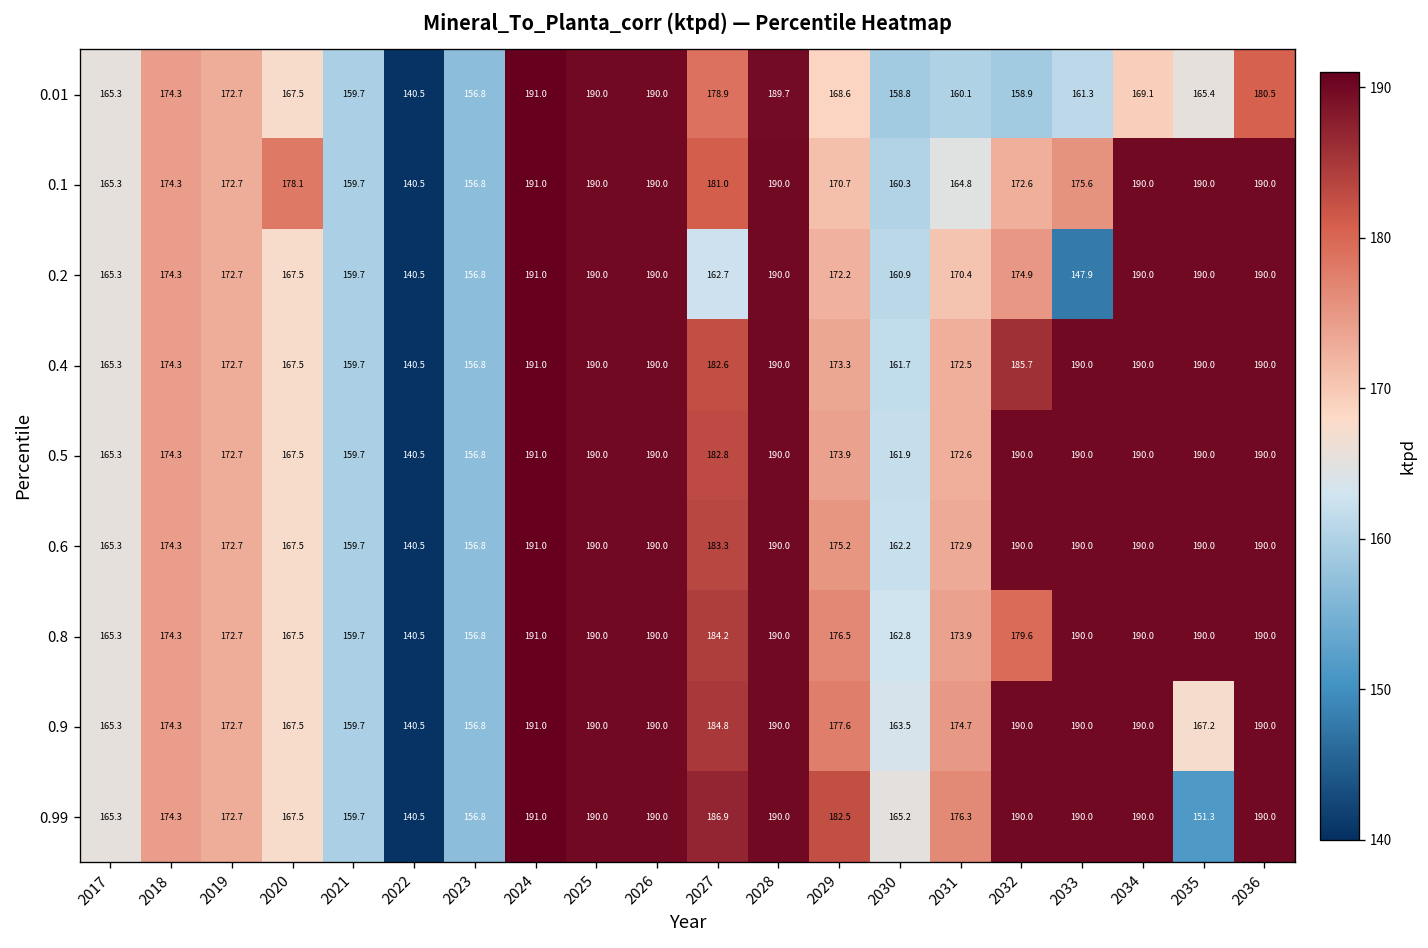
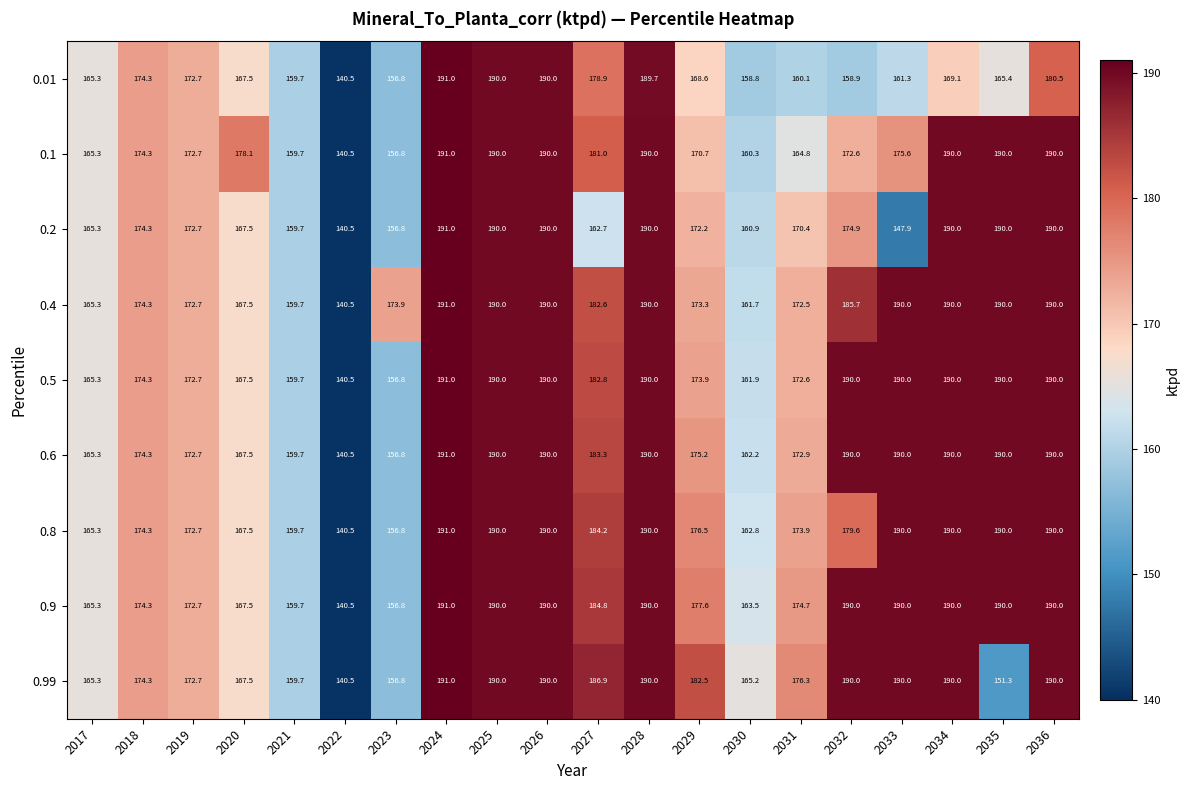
  {
    "0.01": {
      "2017": 165.3,
      "2018": 174.3,
      "2019": 172.7,
      "2020": 167.5,
      "2021": 159.7,
      "2022": 140.5,
      "2023": 156.8,
      "2024": 191.0,
      "2025": 190.0,
      "2026": 190.0,
      "2027": 178.9,
      "2028": 189.7,
      "2029": 168.6,
      "2030": 158.8,
      "2031": 160.1,
      "2032": 158.9,
      "2033": 161.3,
      "2034": 169.1,
      "2035": 165.4,
      "2036": 180.5
    },
    "0.1": {
      "2017": 165.3,
      "2018": 174.3,
      "2019": 172.7,
      "2020": 178.1,
      "2021": 159.7,
      "2022": 140.5,
      "2023": 156.8,
      "2024": 191.0,
      "2025": 190.0,
      "2026": 190.0,
      "2027": 181.0,
      "2028": 190.0,
      "2029": 170.7,
      "2030": 160.3,
      "2031": 164.8,
      "2032": 172.6,
      "2033": 175.6,
      "2034": 190.0,
      "2035": 190.0,
      "2036": 190.0
    },
    "0.2": {
      "2017": 165.3,
      "2018": 174.3,
      "2019": 172.7,
      "2020": 167.5,
      "2021": 159.7,
      "2022": 140.5,
      "2023": 156.8,
      "2024": 191.0,
      "2025": 190.0,
      "2026": 190.0,
      "2027": 162.7,
      "2028": 190.0,
      "2029": 172.2,
      "2030": 160.9,
      "2031": 170.4,
      "2032": 174.9,
      "2033": 147.9,
      "2034": 190.0,
      "2035": 190.0,
      "2036": 190.0
    },
    "0.4": {
      "2017": 165.3,
      "2018": 174.3,
      "2019": 172.7,
      "2020": 167.5,
      "2021": 159.7,
      "2022": 140.5,
-     "2023": 156.8,
+     "2023": 173.9,
      "2024": 191.0,
      "2025": 190.0,
      "2026": 190.0,
      "2027": 182.6,
      "2028": 190.0,
      "2029": 173.3,
      "2030": 161.7,
      "2031": 172.5,
      "2032": 185.7,
      "2033": 190.0,
      "2034": 190.0,
      "2035": 190.0,
      "2036": 190.0
    },
    "0.5": {
      "2017": 165.3,
      "2018": 174.3,
      "2019": 172.7,
      "2020": 167.5,
      "2021": 159.7,
      "2022": 140.5,
      "2023": 156.8,
      "2024": 191.0,
      "2025": 190.0,
      "2026": 190.0,
      "2027": 182.8,
      "2028": 190.0,
      "2029": 173.9,
      "2030": 161.9,
      "2031": 172.6,
      "2032": 190.0,
      "2033": 190.0,
      "2034": 190.0,
      "2035": 190.0,
      "2036": 190.0
    },
    "0.6": {
      "2017": 165.3,
      "2018": 174.3,
      "2019": 172.7,
      "2020": 167.5,
      "2021": 159.7,
      "2022": 140.5,
      "2023": 156.8,
      "2024": 191.0,
      "2025": 190.0,
      "2026": 190.0,
      "2027": 183.3,
      "2028": 190.0,
      "2029": 175.2,
      "2030": 162.2,
      "2031": 172.9,
      "2032": 190.0,
      "2033": 190.0,
      "2034": 190.0,
      "2035": 190.0,
      "2036": 190.0
    },
    "0.8": {
      "2017": 165.3,
      "2018": 174.3,
      "2019": 172.7,
      "2020": 167.5,
      "2021": 159.7,
      "2022": 140.5,
      "2023": 156.8,
      "2024": 191.0,
      "2025": 190.0,
      "2026": 190.0,
      "2027": 184.2,
      "2028": 190.0,
      "2029": 176.5,
      "2030": 162.8,
      "2031": 173.9,
      "2032": 179.6,
      "2033": 190.0,
      "2034": 190.0,
      "2035": 190.0,
      "2036": 190.0
    },
    "0.9": {
      "2017": 165.3,
      "2018": 174.3,
      "2019": 172.7,
      "2020": 167.5,
      "2021": 159.7,
      "2022": 140.5,
      "2023": 156.8,
      "2024": 191.0,
      "2025": 190.0,
      "2026": 190.0,
      "2027": 184.8,
      "2028": 190.0,
      "2029": 177.6,
      "2030": 163.5,
      "2031": 174.7,
      "2032": 190.0,
      "2033": 190.0,
      "2034": 190.0,
-     "2035": 167.2,
+     "2035": 190.0,
      "2036": 190.0
    },
    "0.99": {
      "2017": 165.3,
      "2018": 174.3,
      "2019": 172.7,
      "2020": 167.5,
      "2021": 159.7,
      "2022": 140.5,
      "2023": 156.8,
      "2024": 191.0,
      "2025": 190.0,
      "2026": 190.0,
      "2027": 186.9,
      "2028": 190.0,
      "2029": 182.5,
      "2030": 165.2,
      "2031": 176.3,
      "2032": 190.0,
      "2033": 190.0,
      "2034": 190.0,
      "2035": 151.3,
      "2036": 190.0
    }
  }
